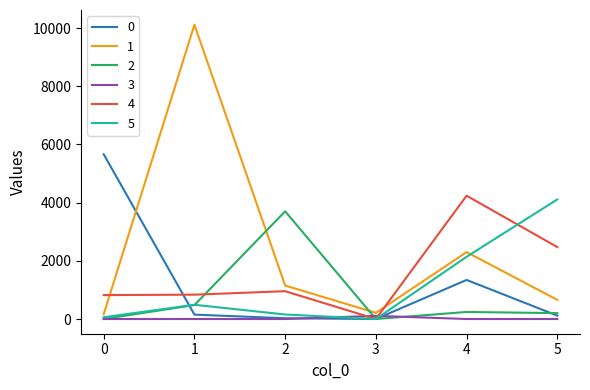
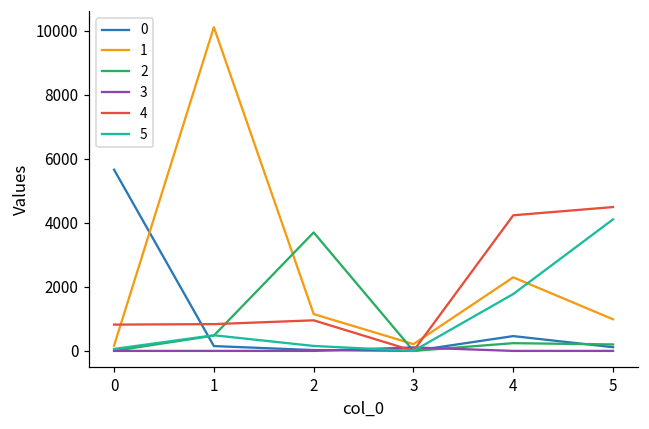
  {
    "0": {
      "0": 5700,
      "1": 200,
-     "4": 1300
+     "4": 500
    },
    "1": {
      "0": 200,
      "1": 10100,
      "2": 1200,
      "3": 200,
      "4": 2300,
-     "5": 700
+     "5": 1000
    },
    "2": {
      "2": 3700,
      "4": 200
    },
    "3": {
      "1": 0,
      "3": 100,
      "4": 0,
      "5": 0
    },
    "4": {
      "0": 800,
      "1": 800,
      "2": 1000,
      "4": 4200,
-     "5": 2500
+     "5": 4500
    },
    "5": {
      "2": 200,
-     "4": 2100,
+     "4": 1800,
      "5": 4100
    }
  }
